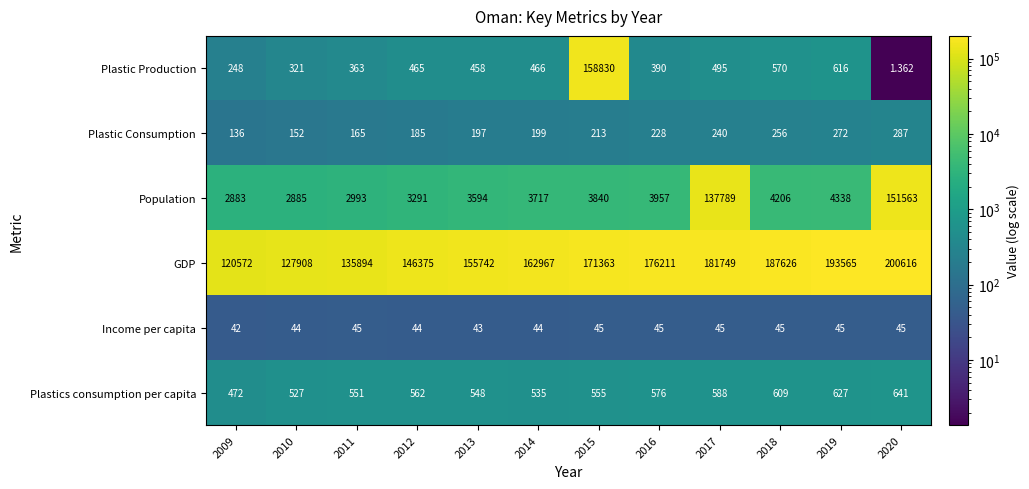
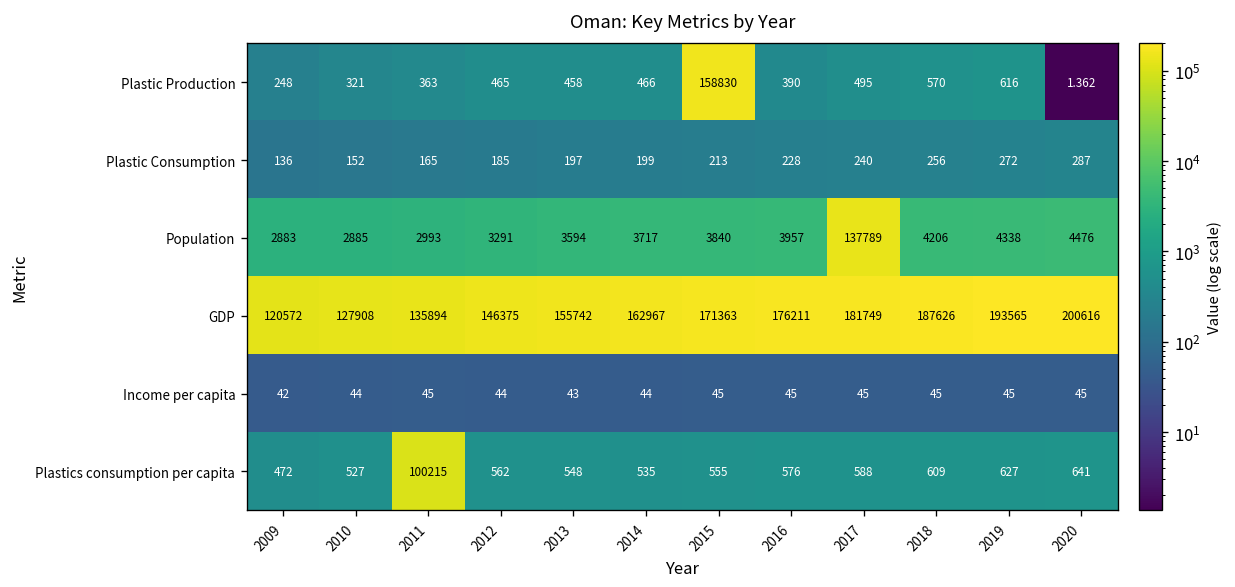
  {
    "Plastic Production": {
      "2009": 248,
      "2010": 321,
      "2011": 363,
      "2012": 465,
      "2013": 458,
      "2014": 466,
      "2015": 158830,
      "2016": 390,
      "2017": 495,
      "2018": 570,
      "2019": 616,
      "2020": 1.362
    },
    "Plastic Consumption": {
      "2009": 136,
      "2010": 152,
      "2011": 165,
      "2012": 185,
      "2013": 197,
      "2014": 199,
      "2015": 213,
      "2016": 228,
      "2017": 240,
      "2018": 256,
      "2019": 272,
      "2020": 287
    },
    "Population": {
      "2009": 2883,
      "2010": 2885,
      "2011": 2993,
      "2012": 3291,
      "2013": 3594,
      "2014": 3717,
      "2015": 3840,
      "2016": 3957,
      "2017": 137789,
      "2018": 4206,
      "2019": 4338,
-     "2020": 151563
+     "2020": 4476
    },
    "GDP": {
      "2009": 120572,
      "2010": 127908,
      "2011": 135894,
      "2012": 146375,
      "2013": 155742,
      "2014": 162967,
      "2015": 171363,
      "2016": 176211,
      "2017": 181749,
      "2018": 187626,
      "2019": 193565,
      "2020": 200616
    },
    "Income per capita": {
      "2009": 42,
      "2010": 44,
      "2011": 45,
      "2012": 44,
      "2013": 43,
      "2014": 44,
      "2015": 45,
      "2016": 45,
      "2017": 45,
      "2018": 45,
      "2019": 45,
      "2020": 45
    },
    "Plastics consumption per capita": {
      "2009": 472,
      "2010": 527,
-     "2011": 551,
+     "2011": 100215,
      "2012": 562,
      "2013": 548,
      "2014": 535,
      "2015": 555,
      "2016": 576,
      "2017": 588,
      "2018": 609,
      "2019": 627,
      "2020": 641
    }
  }
